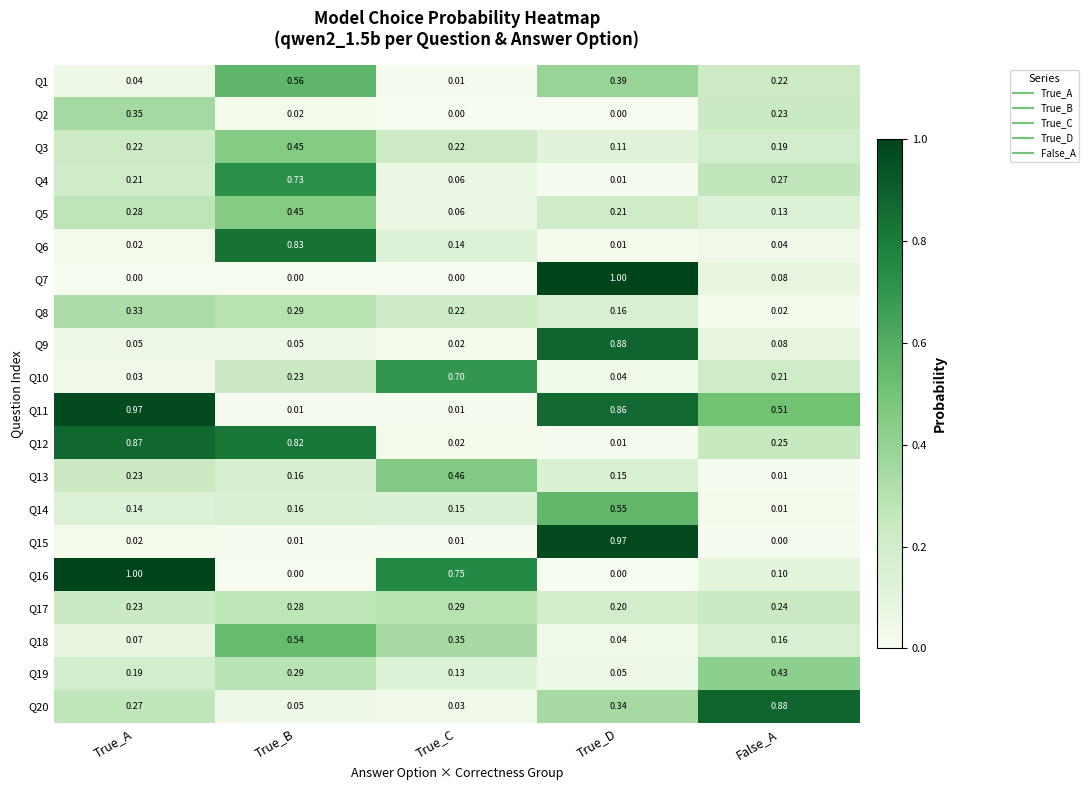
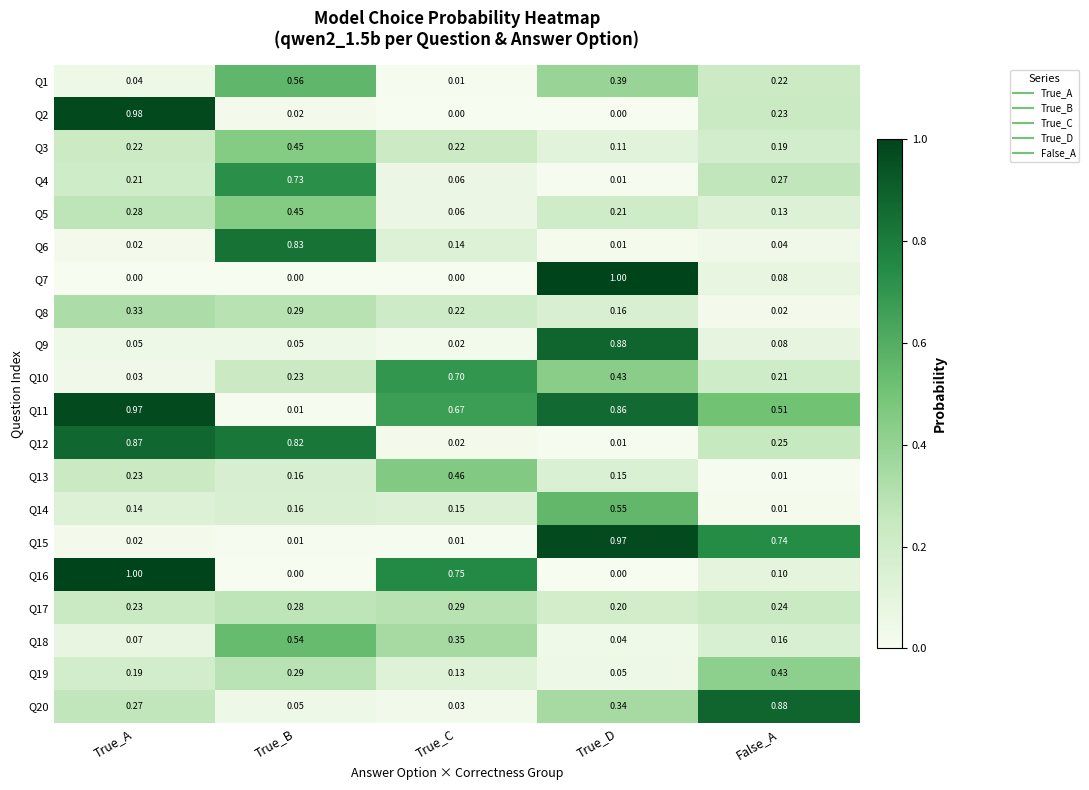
  {
    "Q1": {
      "True_A": 0.04,
      "True_B": 0.56,
      "True_C": 0.01,
      "True_D": 0.39,
      "False_A": 0.22
    },
    "Q2": {
-     "True_A": 0.35,
+     "True_A": 0.98,
      "True_B": 0.02,
      "True_C": 0.00,
      "True_D": 0.00,
      "False_A": 0.23
    },
    "Q3": {
      "True_A": 0.22,
      "True_B": 0.45,
      "True_C": 0.22,
      "True_D": 0.11,
      "False_A": 0.19
    },
    "Q4": {
      "True_A": 0.21,
      "True_B": 0.73,
      "True_C": 0.06,
      "True_D": 0.01,
      "False_A": 0.27
    },
    "Q5": {
      "True_A": 0.28,
      "True_B": 0.45,
      "True_C": 0.06,
      "True_D": 0.21,
      "False_A": 0.13
    },
    "Q6": {
      "True_A": 0.02,
      "True_B": 0.83,
      "True_C": 0.14,
      "True_D": 0.01,
      "False_A": 0.04
    },
    "Q7": {
      "True_A": 0.00,
      "True_B": 0.00,
      "True_C": 0.00,
      "True_D": 1.00,
      "False_A": 0.08
    },
    "Q8": {
      "True_A": 0.33,
      "True_B": 0.29,
      "True_C": 0.22,
      "True_D": 0.16,
      "False_A": 0.02
    },
    "Q9": {
      "True_A": 0.05,
      "True_B": 0.05,
      "True_C": 0.02,
      "True_D": 0.88,
      "False_A": 0.08
    },
    "Q10": {
      "True_A": 0.03,
      "True_B": 0.23,
      "True_C": 0.70,
-     "True_D": 0.04,
+     "True_D": 0.43,
      "False_A": 0.21
    },
    "Q11": {
      "True_A": 0.97,
      "True_B": 0.01,
-     "True_C": 0.01,
+     "True_C": 0.67,
      "True_D": 0.86,
      "False_A": 0.51
    },
    "Q12": {
      "True_A": 0.87,
      "True_B": 0.82,
      "True_C": 0.02,
      "True_D": 0.01,
      "False_A": 0.25
    },
    "Q13": {
      "True_A": 0.23,
      "True_B": 0.16,
      "True_C": 0.46,
      "True_D": 0.15,
      "False_A": 0.01
    },
    "Q14": {
      "True_A": 0.14,
      "True_B": 0.16,
      "True_C": 0.15,
      "True_D": 0.55,
      "False_A": 0.01
    },
    "Q15": {
      "True_A": 0.02,
      "True_B": 0.01,
      "True_C": 0.01,
      "True_D": 0.97,
-     "False_A": 0.00
+     "False_A": 0.74
    },
    "Q16": {
      "True_A": 1.00,
      "True_B": 0.00,
      "True_C": 0.75,
      "True_D": 0.00,
      "False_A": 0.10
    },
    "Q17": {
      "True_A": 0.23,
      "True_B": 0.28,
      "True_C": 0.29,
      "True_D": 0.20,
      "False_A": 0.24
    },
    "Q18": {
      "True_A": 0.07,
      "True_B": 0.54,
      "True_C": 0.35,
      "True_D": 0.04,
      "False_A": 0.16
    },
    "Q19": {
      "True_A": 0.19,
      "True_B": 0.29,
      "True_C": 0.13,
      "True_D": 0.05,
      "False_A": 0.43
    },
    "Q20": {
      "True_A": 0.27,
      "True_B": 0.05,
      "True_C": 0.03,
      "True_D": 0.34,
      "False_A": 0.88
    }
  }
